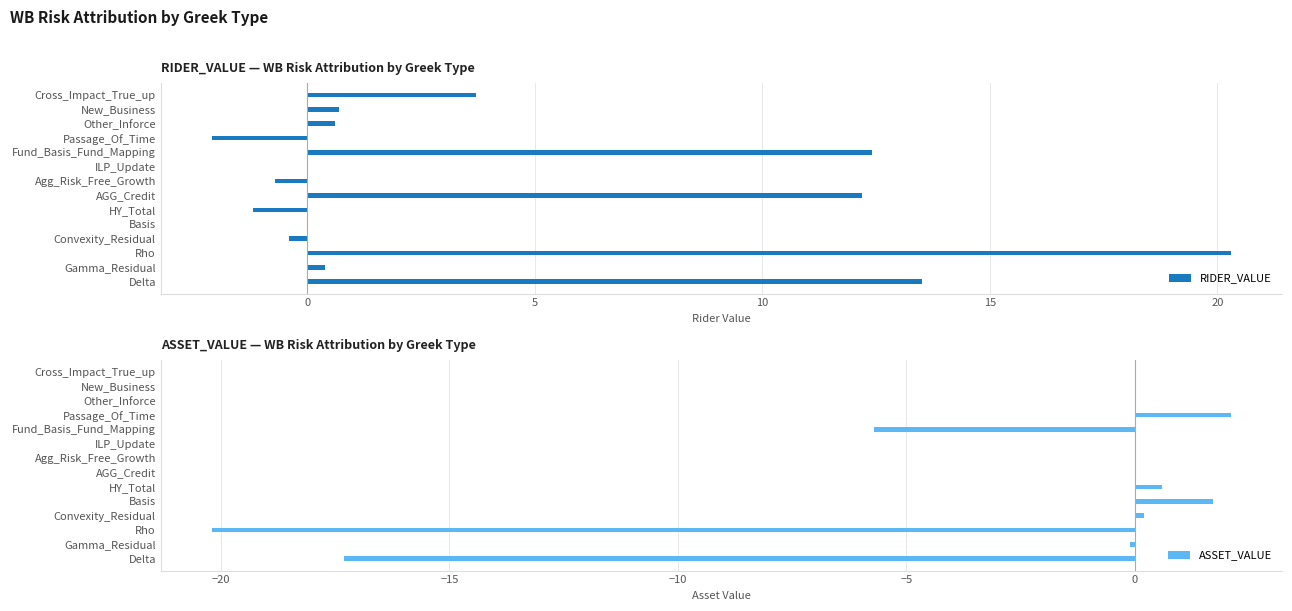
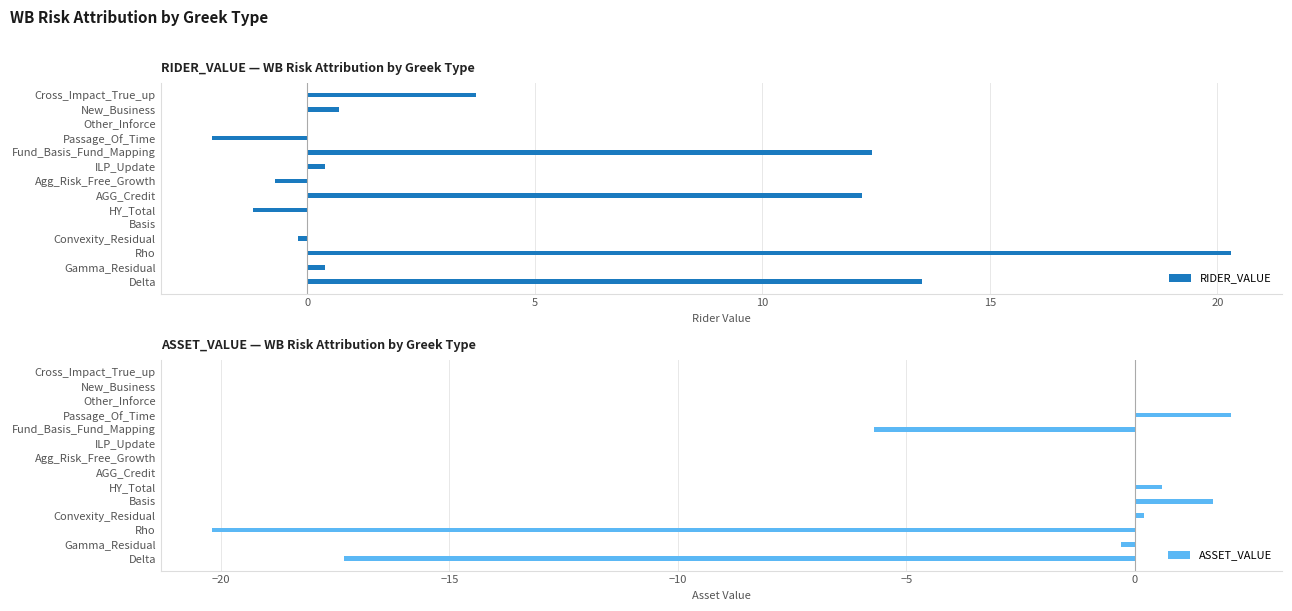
  {
    "RIDER_VALUE — WB Risk Attribution by Greek Type": {
      "Cross_Impact_True_up": 3.7,
      "New_Business": 0.7,
-     "Other_Inforce": 0.6,
+     "Other_Inforce": 0.0,
      "Passage_Of_Time": -2.1,
      "Fund_Basis_Fund_Mapping": 12.4,
-     "ILP_Update": 0.0,
+     "ILP_Update": 0.4,
      "Agg_Risk_Free_Growth": -0.7,
      "AGG_Credit": 12.2,
      "HY_Total": -1.2,
      "Basis": 0.0,
-     "Convexity_Residual": -0.4,
+     "Convexity_Residual": -0.2,
      "Rho": 20.3,
      "Gamma_Residual": 0.4,
      "Delta": 13.5
    },
    "ASSET_VALUE — WB Risk Attribution by Greek Type": {
      "Cross_Impact_True_up": 0.0,
      "New_Business": 0.0,
      "Other_Inforce": 0.0,
      "Passage_Of_Time": 2.1,
      "Fund_Basis_Fund_Mapping": -5.7,
      "ILP_Update": 0.0,
      "Agg_Risk_Free_Growth": 0.0,
      "AGG_Credit": 0.0,
      "HY_Total": 0.6,
      "Basis": 1.7,
      "Convexity_Residual": 0.2,
      "Rho": -20.2,
-     "Gamma_Residual": -0.1,
+     "Gamma_Residual": -0.3,
      "Delta": -17.3
    }
  }
